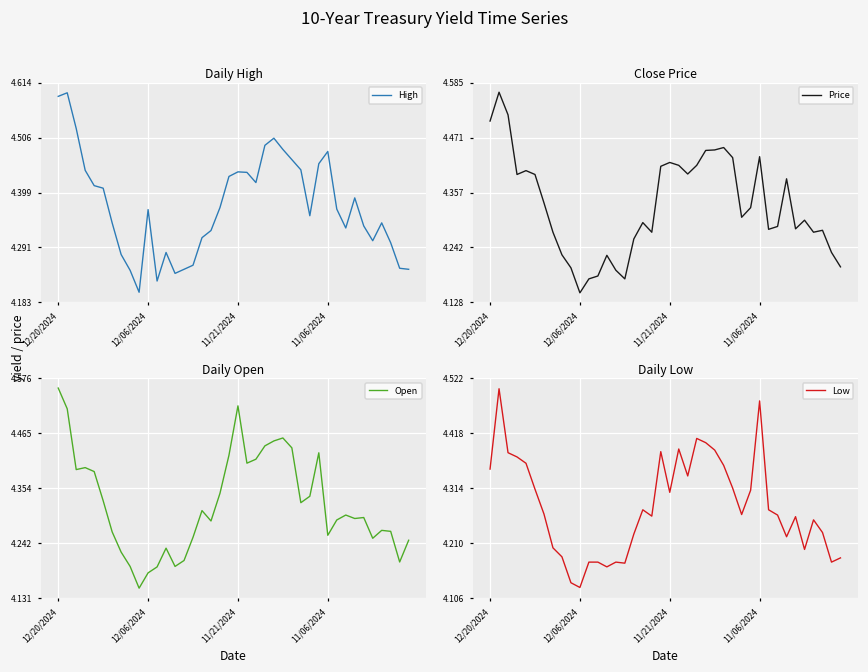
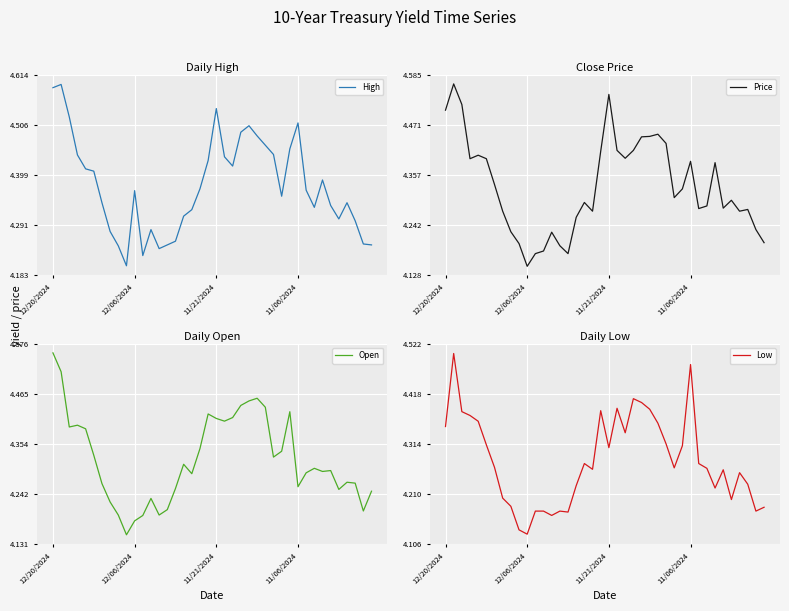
  {
    "Daily High": {
      "12/20/2024": 4.59,
      "12/06/2024": 4.37,
-     "11/21/2024": 4.44,
-     "11/06/2024": 4.48
+     "11/21/2024": 4.54,
+     "11/06/2024": 4.51
    },
    "Close Price": {
      "12/20/2024": 4.51,
      "12/06/2024": 4.15,
-     "11/21/2024": 4.42,
-     "11/06/2024": 4.43
+     "11/21/2024": 4.54,
+     "11/06/2024": 4.39
    },
    "Daily Open": {
      "12/20/2024": 4.56,
      "12/06/2024": 4.18,
-     "11/21/2024": 4.52,
+     "11/21/2024": 4.41,
      "11/06/2024": 4.26
    },
    "Daily Low": {
      "12/20/2024": 4.35,
      "12/06/2024": 4.13,
      "11/21/2024": 4.31,
      "11/06/2024": 4.48
    }
  }
